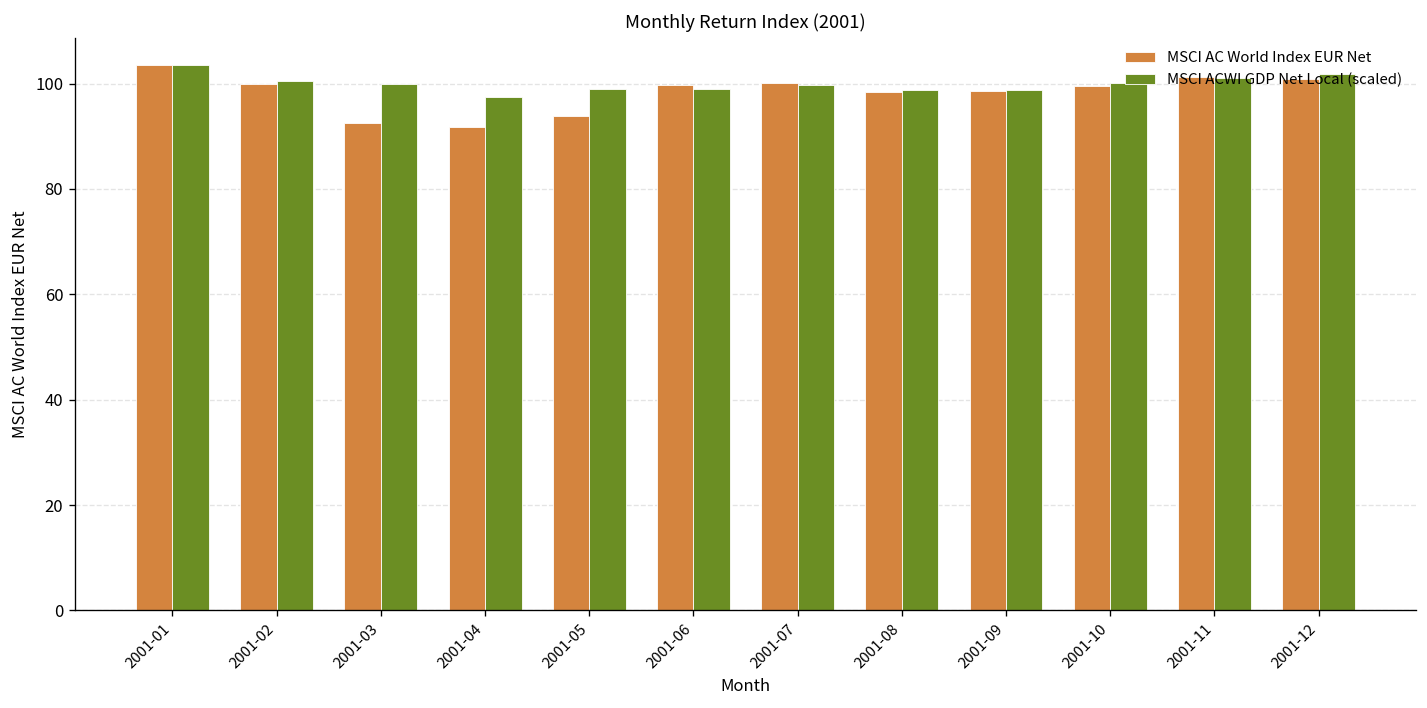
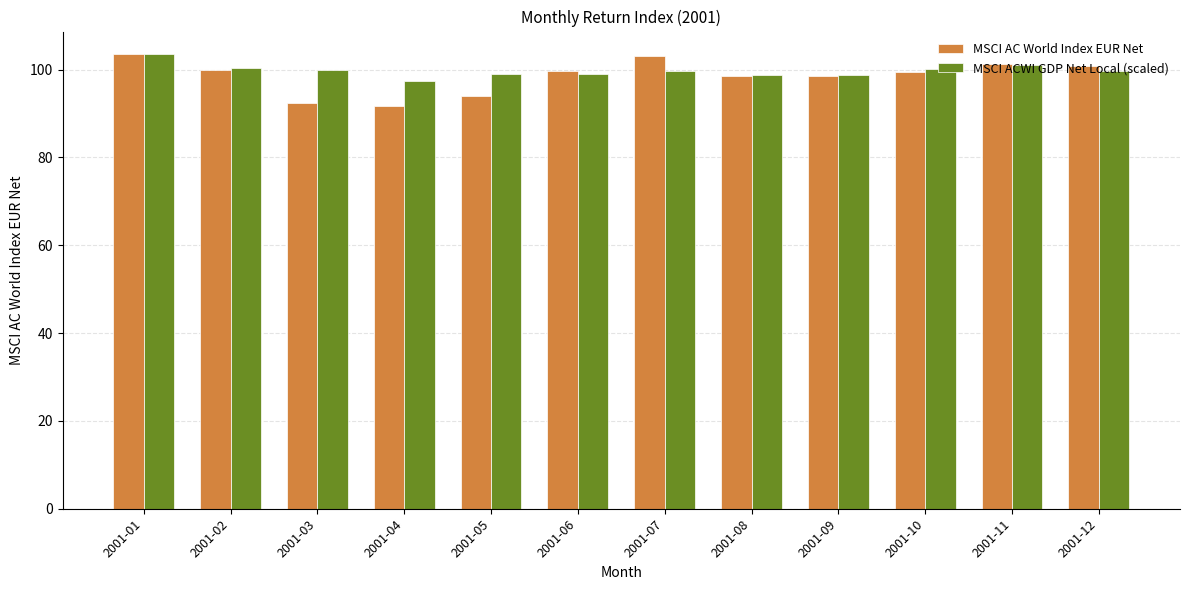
  {
    "MSCI AC World Index EUR Net": {
      "2001-01": 103,
      "2001-02": 100,
      "2001-03": 92,
      "2001-04": 92,
      "2001-05": 94,
      "2001-06": 100,
-     "2001-07": 100,
+     "2001-07": 103,
      "2001-08": 98,
      "2001-09": 99,
      "2001-10": 99,
      "2001-11": 101,
      "2001-12": 101
    },
    "MSCI ACWI GDP Net Local (scaled)": {
      "2001-01": 103,
      "2001-02": 100,
      "2001-03": 100,
      "2001-04": 98,
      "2001-05": 99,
      "2001-06": 99,
      "2001-07": 100,
      "2001-08": 99,
      "2001-09": 99,
      "2001-10": 100,
      "2001-11": 101,
-     "2001-12": 102
+     "2001-12": 100
    }
  }
